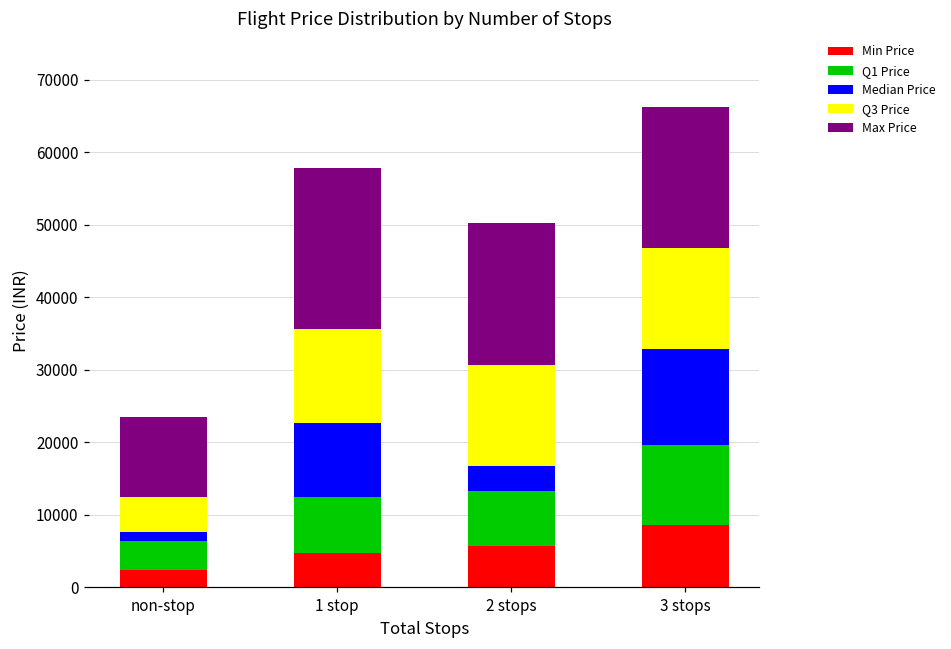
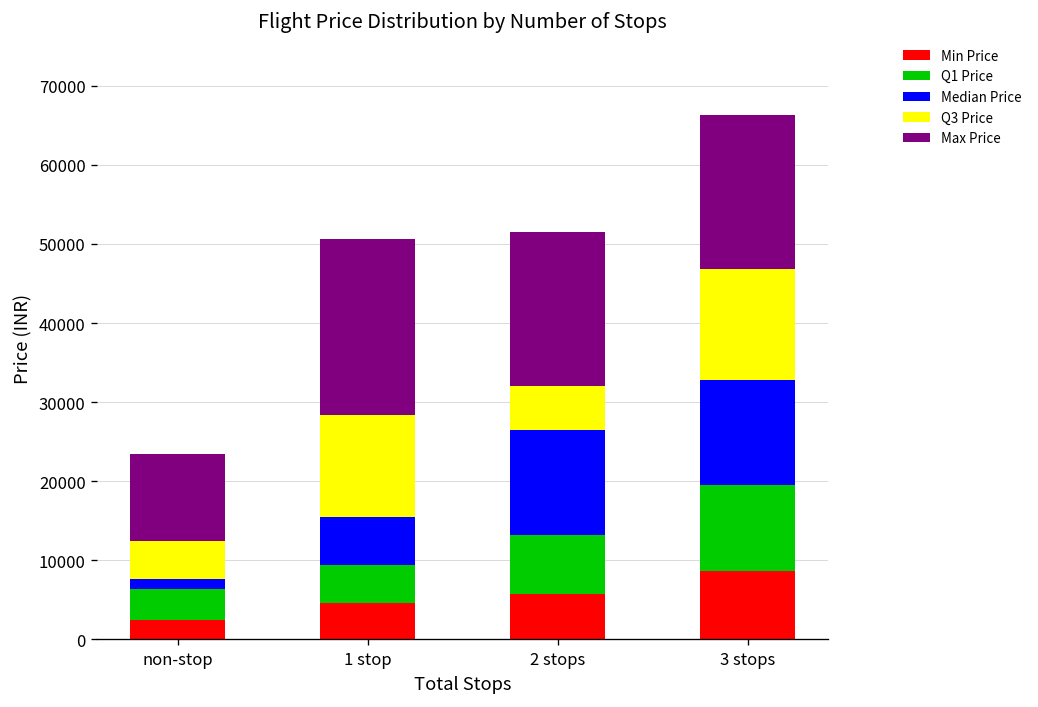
  {
    "Min Price": {
      "non-stop": 2000,
      "1 stop": 5000,
      "2 stops": 6000,
      "3 stops": 9000
    },
    "Q1 Price": {
      "non-stop": 4000,
-     "1 stop": 8000,
+     "1 stop": 5000,
      "2 stops": 8000,
      "3 stops": 11000
    },
    "Median Price": {
      "non-stop": 1000,
-     "1 stop": 10000,
-     "2 stops": 3000,
+     "1 stop": 6000,
+     "2 stops": 13000,
      "3 stops": 13000
    },
    "Q3 Price": {
      "non-stop": 5000,
      "1 stop": 13000,
-     "2 stops": 14000,
+     "2 stops": 6000,
      "3 stops": 14000
    },
    "Max Price": {
      "non-stop": 11000,
      "1 stop": 22000,
      "2 stops": 19000,
      "3 stops": 19000
    }
  }
